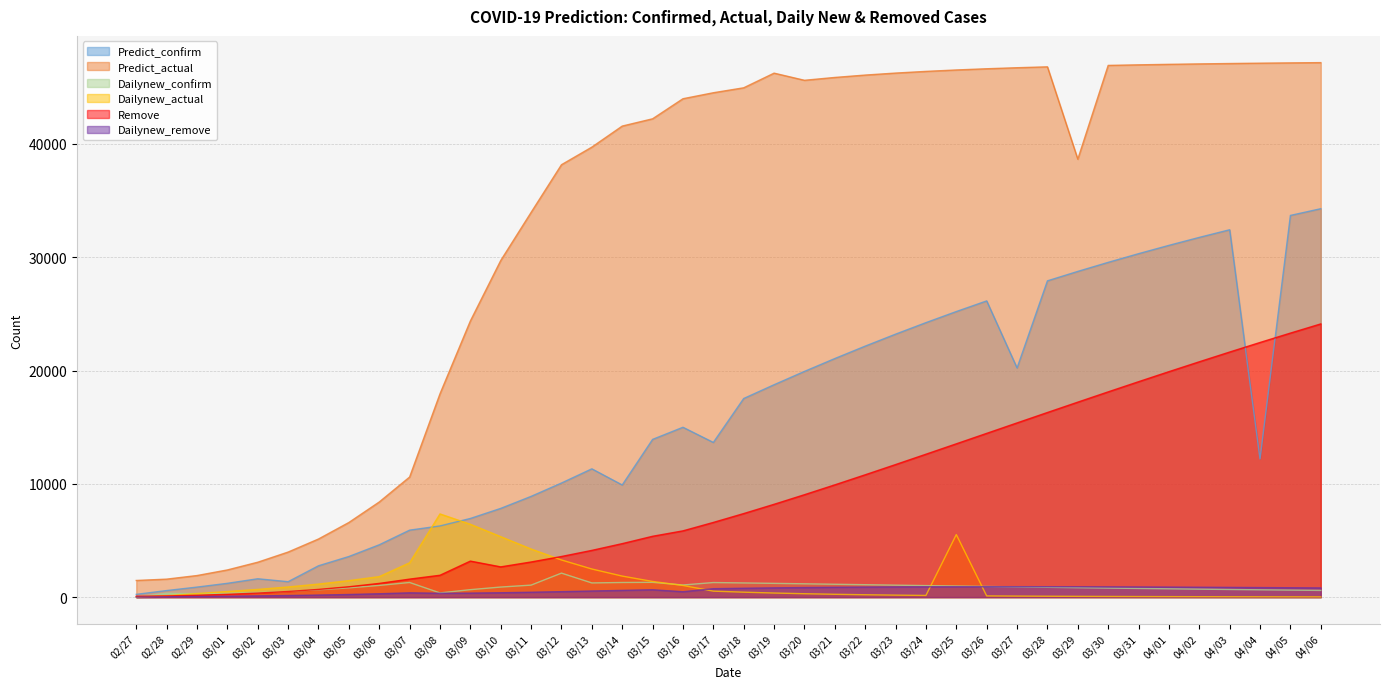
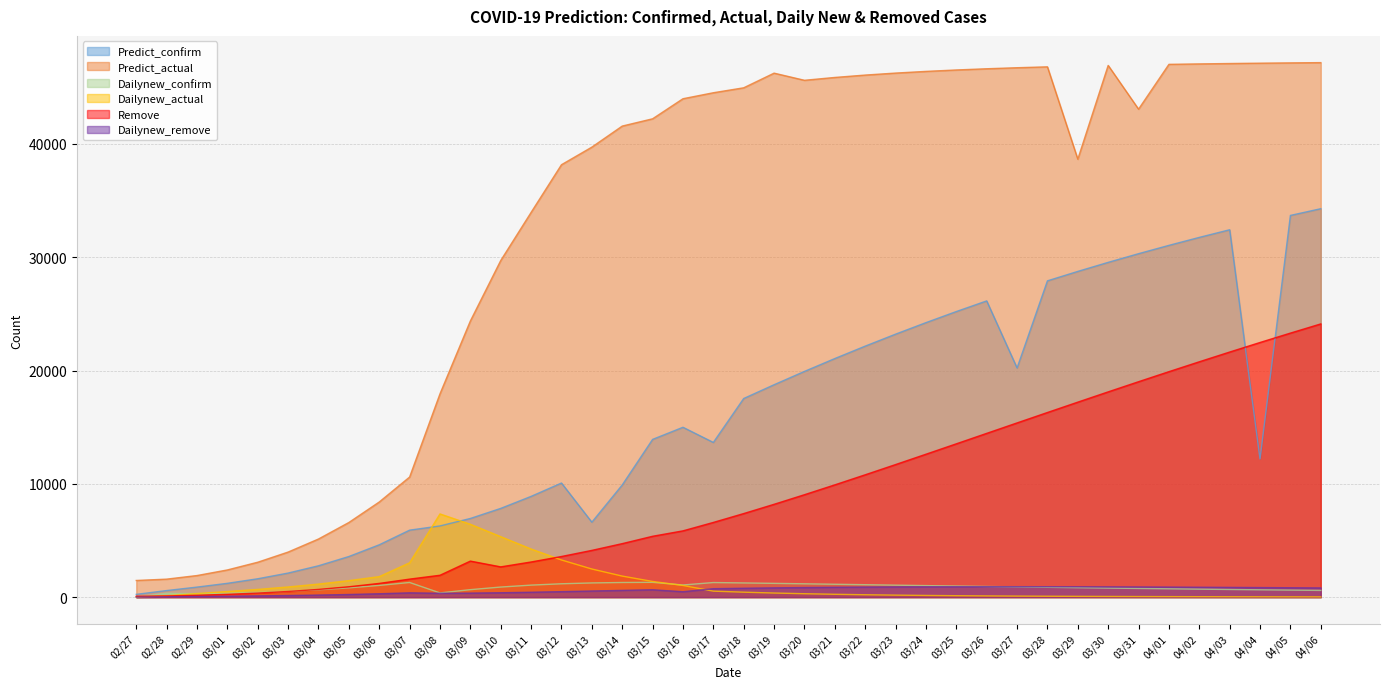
  {
    "Predict_confirm": {
      "02/28": 600,
      "02/29": 900,
      "03/01": 1200,
      "03/02": 1600,
-     "03/03": 1400,
+     "03/03": 2100,
      "03/04": 2800,
      "03/05": 3600,
      "03/06": 4600,
      "03/07": 5900,
      "03/08": 6300,
      "03/09": 6900,
      "03/10": 7800,
      "03/11": 8900,
      "03/12": 10100,
-     "03/13": 11300,
+     "03/13": 6600,
      "03/14": 9900,
      "03/15": 13900,
      "03/16": 15000,
      "03/17": 13700,
      "03/18": 17500,
      "03/19": 18700,
      "03/20": 19900,
      "03/21": 21100,
      "03/22": 22200,
      "03/23": 23200,
      "03/24": 24200,
      "03/25": 25200,
      "03/26": 26100,
      "03/27": 20200,
      "03/28": 27900,
      "03/29": 28700,
      "03/30": 29500,
      "03/31": 30300,
      "04/01": 31000,
      "04/02": 31700,
      "04/03": 32400,
      "04/04": 12200,
      "04/05": 33700,
      "04/06": 34300
    },
    "Predict_actual": {
      "02/27": 1500,
      "02/28": 1600,
      "02/29": 1900,
      "03/01": 2400,
      "03/02": 3100,
      "03/03": 4000,
      "03/04": 5100,
      "03/05": 6600,
      "03/06": 8400,
      "03/07": 10600,
      "03/08": 17900,
      "03/09": 24400,
      "03/10": 29700,
      "03/11": 34000,
      "03/12": 38200,
      "03/13": 39700,
      "03/14": 41600,
      "03/15": 42200,
      "03/16": 44000,
      "03/17": 44500,
      "03/18": 45000,
      "03/19": 46200,
      "03/20": 45600,
      "03/21": 45900,
      "03/22": 46100,
      "03/23": 46300,
      "03/24": 46400,
      "03/25": 46500,
      "03/26": 46600,
      "03/27": 46700,
      "03/28": 46800,
      "03/29": 38700,
      "03/30": 46900,
-     "03/31": 47000,
+     "03/31": 43100,
      "04/01": 47000,
      "04/02": 47100,
      "04/03": 47100,
      "04/04": 47100,
      "04/05": 47200,
      "04/06": 47200
    },
    "Dailynew_confirm": {
      "03/07": 1300,
      "03/09": 700,
      "03/10": 900,
      "03/11": 1100,
-     "03/12": 2100,
+     "03/12": 1200,
      "03/13": 1300,
      "03/14": 1300,
      "03/17": 1300,
      "03/18": 1300,
      "03/19": 1200,
      "03/20": 1200,
      "03/21": 1100
    },
    "Dailynew_actual": {
      "03/02": 700,
      "03/03": 900,
      "03/04": 1200,
      "03/05": 1500,
      "03/06": 1800,
      "03/07": 3000,
      "03/08": 7300,
      "03/09": 6400,
      "03/10": 5300,
      "03/11": 4200,
      "03/12": 3300,
      "03/13": 2500,
      "03/14": 1900,
      "03/18": 400,
      "03/19": 400,
      "03/20": 300,
      "03/21": 300,
      "03/22": 200,
      "03/23": 200,
      "03/24": 100,
-     "03/25": 5500,
+     "03/25": 100,
      "03/26": 100,
      "03/27": 100,
      "03/28": 100,
      "03/29": 100,
      "03/30": 100,
      "03/31": 100,
      "04/01": 0,
      "04/02": 0,
      "04/03": 0,
      "04/04": 0,
      "04/05": 0,
      "04/06": 0
    },
    "Remove": {
      "03/07": 1600,
      "03/08": 1900,
      "03/09": 3200,
      "03/10": 2700,
      "03/11": 3100,
      "03/12": 3600,
      "03/13": 4100,
      "03/14": 4700,
      "03/15": 5400,
      "03/16": 5800,
      "03/17": 6600,
      "03/18": 7400,
      "03/19": 8200,
      "03/20": 9000,
      "03/21": 9900,
      "03/22": 10800,
      "03/23": 11700,
      "03/24": 12600,
      "03/25": 13500,
      "03/26": 14500,
      "03/27": 15400,
      "03/28": 16300,
      "03/29": 17200,
      "03/30": 18100,
      "03/31": 19000,
      "04/01": 19900,
      "04/02": 20800,
      "04/03": 21600,
      "04/04": 22500,
      "04/05": 23300,
      "04/06": 24100
    },
    "Dailynew_remove": {
      "03/02": 100,
      "03/03": 100,
      "03/04": 200,
      "03/05": 200,
      "03/06": 300,
      "03/07": 400,
      "03/09": 400,
      "03/10": 400,
      "03/11": 400,
      "03/12": 500,
      "03/13": 500,
      "03/14": 600,
      "03/15": 600,
      "03/16": 500,
      "03/18": 800,
      "03/19": 800,
      "03/20": 800,
      "03/21": 900
    }
  }
